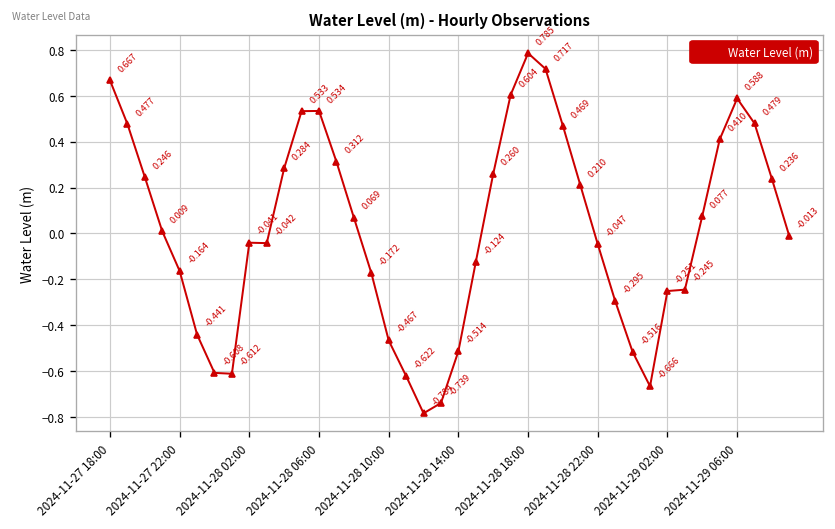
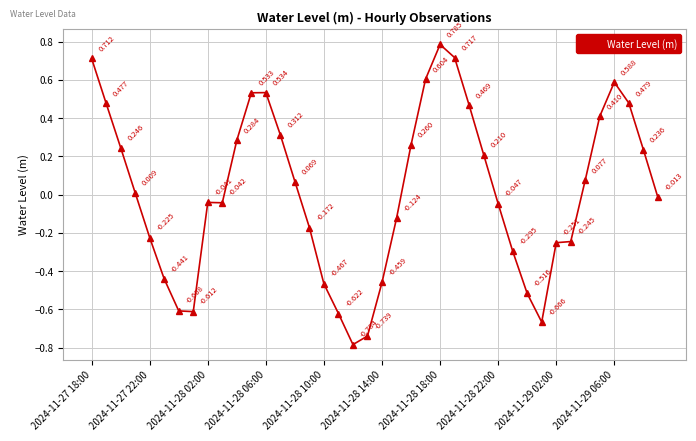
  {
-   "2024-11-27 18:00": 0.667,
-   "2024-11-27 22:00": -0.164,
+   "2024-11-27 18:00": 0.712,
+   "2024-11-27 22:00": -0.225,
    "2024-11-28 10:00": -0.467,
-   "2024-11-28 14:00": -0.514,
+   "2024-11-28 14:00": -0.459,
    "2024-11-28 18:00": 0.785,
    "2024-11-28 22:00": -0.047,
    "2024-11-29 06:00": 0.588
  }
